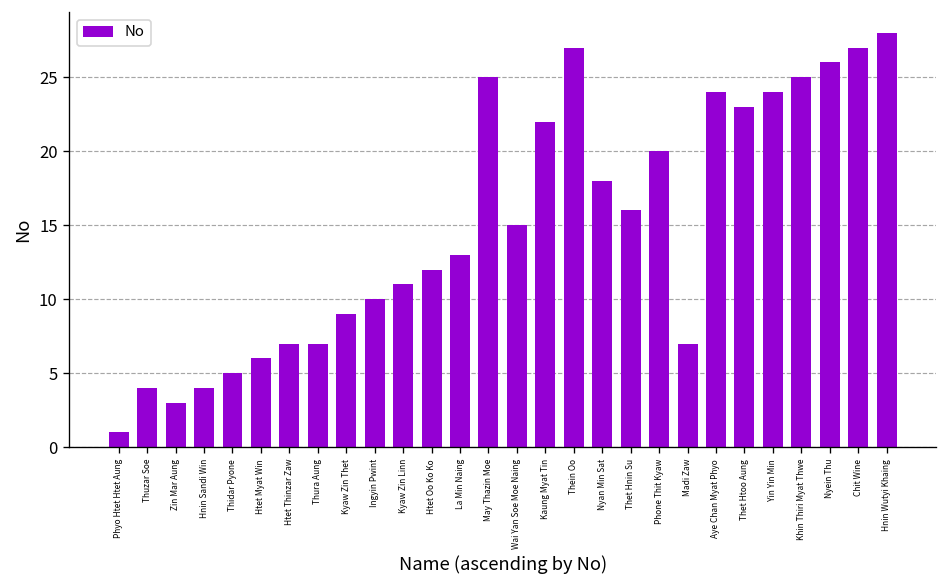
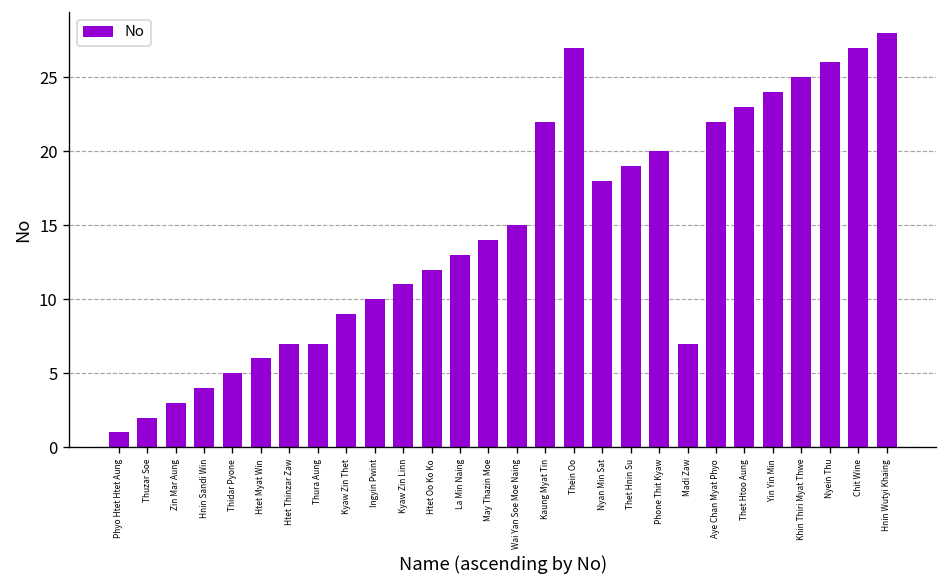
  {
    "Phyo Htet Htet Aung": 1,
-   "Thuzar Soe": 4,
+   "Thuzar Soe": 2,
    "Zin Mar Aung": 3,
    "Hnin Sandi Win": 4,
    "Thidar Pyone": 5,
    "Htet Myat Win": 6,
    "Htet Thinzar Zaw": 7,
    "Thura Aung": 7,
    "Kyaw Zin Thet": 9,
    "Ingyin Pwint": 10,
    "Kyaw Zin Linn": 11,
    "Htet Oo Ko Ko": 12,
    "La Min Naing": 13,
-   "May Thazin Moe": 25,
+   "May Thazin Moe": 14,
    "Wai Yan Soe Moe Naing": 15,
    "Kaung Myat Tin": 22,
    "Thein Oo": 27,
    "Nyan Min Sat": 18,
-   "Thet Hnin Su": 16,
+   "Thet Hnin Su": 19,
    "Phone Thit Kyaw": 20,
    "Madi Zaw": 7,
-   "Aye Chan Myat Phyo": 24,
+   "Aye Chan Myat Phyo": 22,
    "Thet Htoo Aung": 23,
    "Yin Yin Min": 24,
    "Khin Thiri Myat Thwe": 25,
    "Nyein Thu": 26,
    "Chit Wine": 27,
    "Hnin Wutyi Khaing": 28
  }
